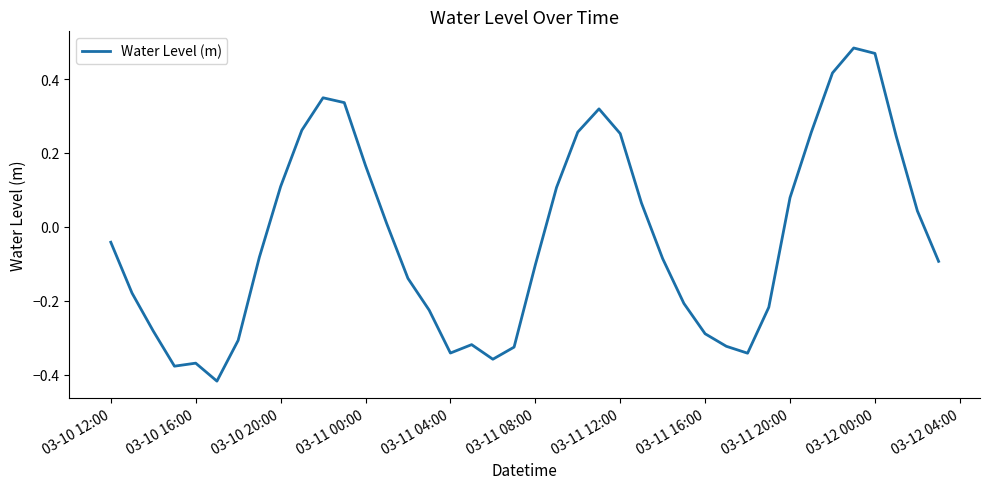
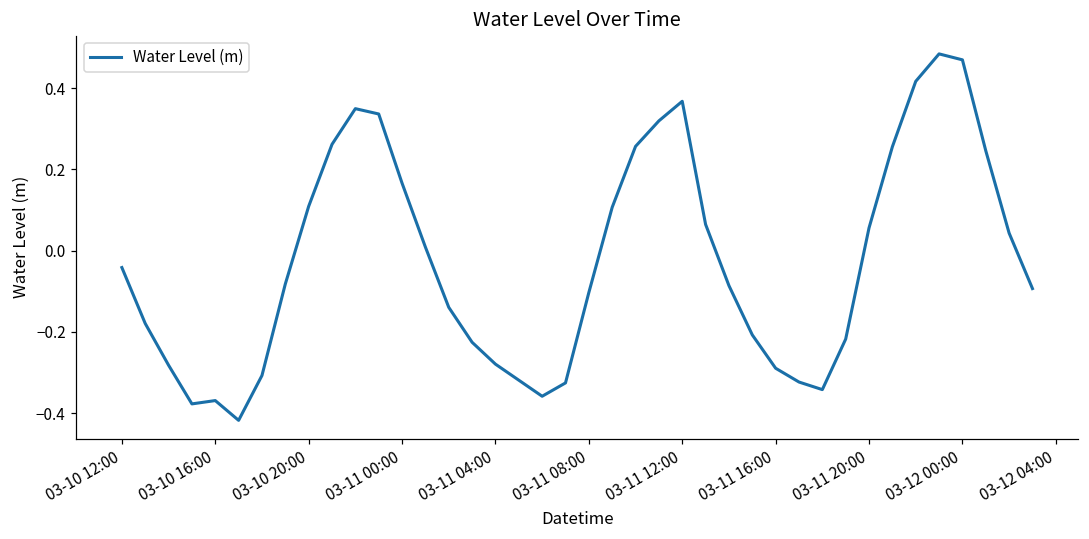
  {
    "03-10 12:00": -0.04,
    "03-10 16:00": -0.37,
    "03-10 20:00": 0.11,
    "03-11 00:00": 0.17,
-   "03-11 04:00": -0.34,
+   "03-11 04:00": -0.28,
    "03-11 08:00": -0.10,
-   "03-11 12:00": 0.25,
+   "03-11 12:00": 0.37,
    "03-11 16:00": -0.29,
-   "03-11 20:00": 0.08,
+   "03-11 20:00": 0.06,
    "03-12 00:00": 0.47
  }
